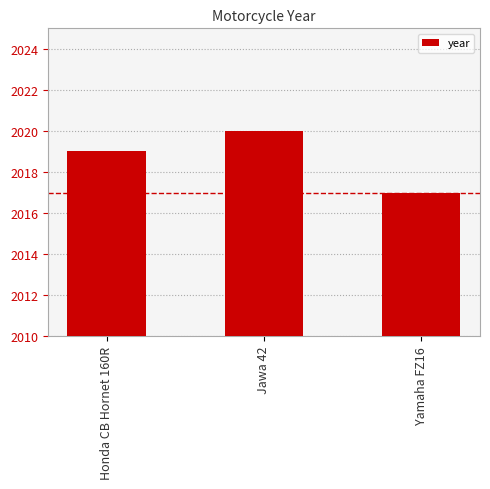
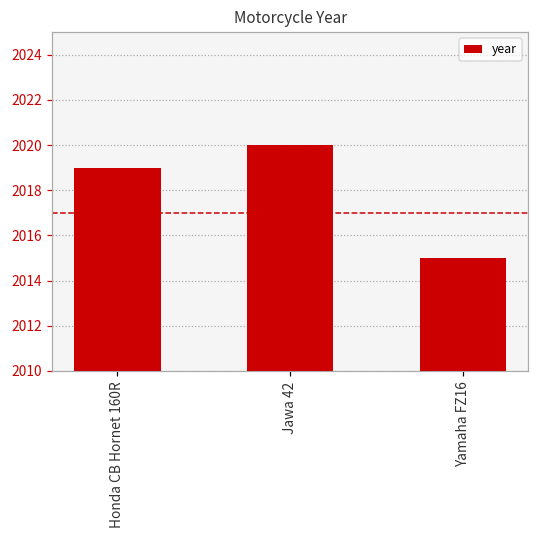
  {
    "Honda CB Hornet 160R": 2019,
    "Jawa 42": 2020,
-   "Yamaha FZ16": 2017
+   "Yamaha FZ16": 2015
  }
